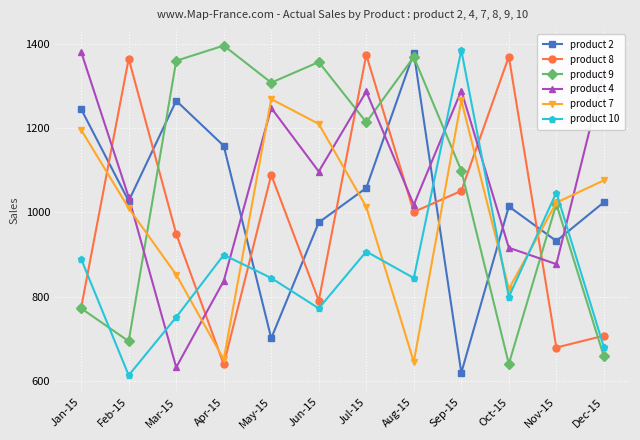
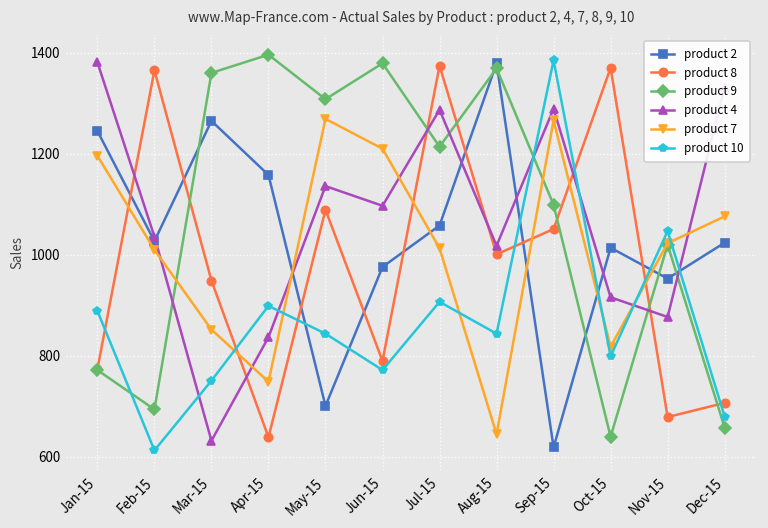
  {
    "product 2": {
      "Jan-15": 1250,
      "Feb-15": 1030,
      "Mar-15": 1270,
      "Apr-15": 1160,
      "May-15": 700,
      "Jun-15": 980,
      "Jul-15": 1060,
      "Aug-15": 1380,
      "Sep-15": 620,
      "Oct-15": 1010,
-     "Nov-15": 930,
+     "Nov-15": 950,
      "Dec-15": 1020
    },
    "product 8": {
      "Feb-15": 1370,
      "Mar-15": 950,
      "Apr-15": 640,
      "May-15": 1090,
      "Jun-15": 790,
      "Jul-15": 1370,
      "Aug-15": 1000,
      "Sep-15": 1050,
      "Oct-15": 1370,
      "Nov-15": 680,
      "Dec-15": 710
    },
    "product 9": {
      "Feb-15": 690,
      "Mar-15": 1360,
      "Apr-15": 1400,
      "May-15": 1310,
-     "Jun-15": 1360,
+     "Jun-15": 1380,
      "Jul-15": 1210,
      "Aug-15": 1370,
      "Sep-15": 1100,
      "Oct-15": 640,
      "Dec-15": 660
    },
    "product 4": {
      "Jan-15": 1380,
      "Feb-15": 1040,
      "Mar-15": 630,
      "Apr-15": 840,
-     "May-15": 1250,
+     "May-15": 1140,
      "Jun-15": 1100,
      "Jul-15": 1290,
      "Aug-15": 1020,
      "Sep-15": 1290,
      "Oct-15": 920,
      "Nov-15": 880
    },
    "product 7": {
      "Jan-15": 1200,
      "Feb-15": 1010,
      "Mar-15": 850,
-     "Apr-15": 650,
+     "Apr-15": 750,
      "May-15": 1270,
      "Jun-15": 1210,
      "Jul-15": 1010,
      "Aug-15": 650,
      "Sep-15": 1270,
      "Oct-15": 820,
      "Dec-15": 1080
    },
    "product 10": {
      "Jan-15": 890,
      "Feb-15": 610,
      "Mar-15": 750,
      "Apr-15": 900,
      "May-15": 840,
      "Jun-15": 770,
      "Jul-15": 910,
      "Aug-15": 840,
      "Sep-15": 1390,
      "Oct-15": 800,
      "Nov-15": 1050,
      "Dec-15": 680
    }
  }
